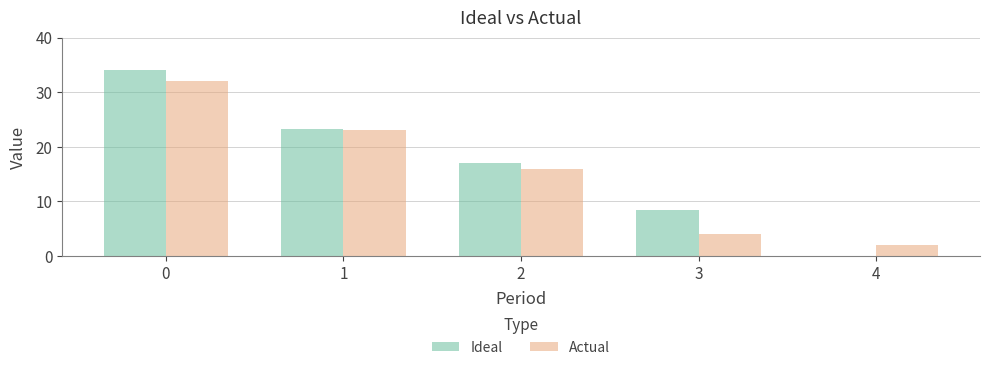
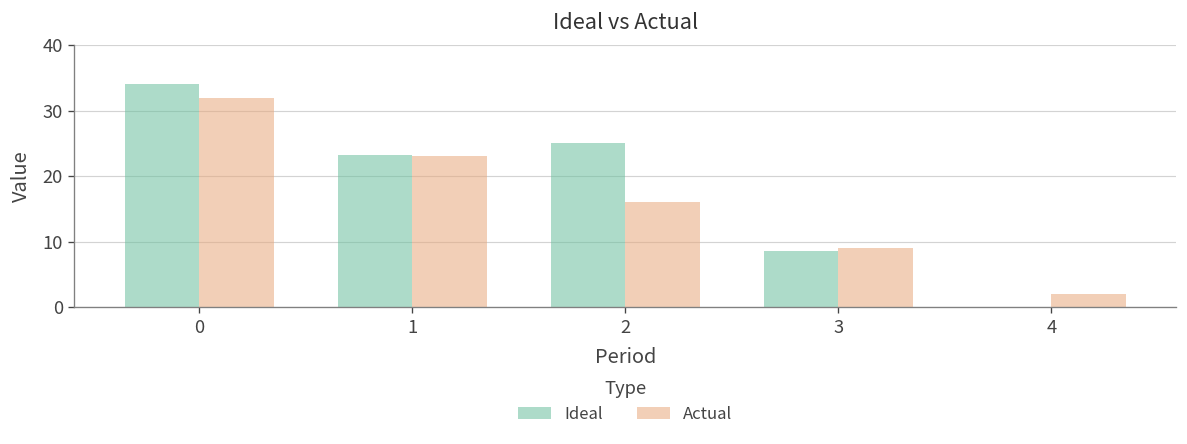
  {
    "Ideal": {
      "0": 34,
      "1": 23,
-     "2": 17,
+     "2": 25,
      "3": 9,
      "4": 0
    },
    "Actual": {
      "0": 32,
      "1": 23,
      "2": 16,
-     "3": 4,
+     "3": 9,
      "4": 2
    }
  }
